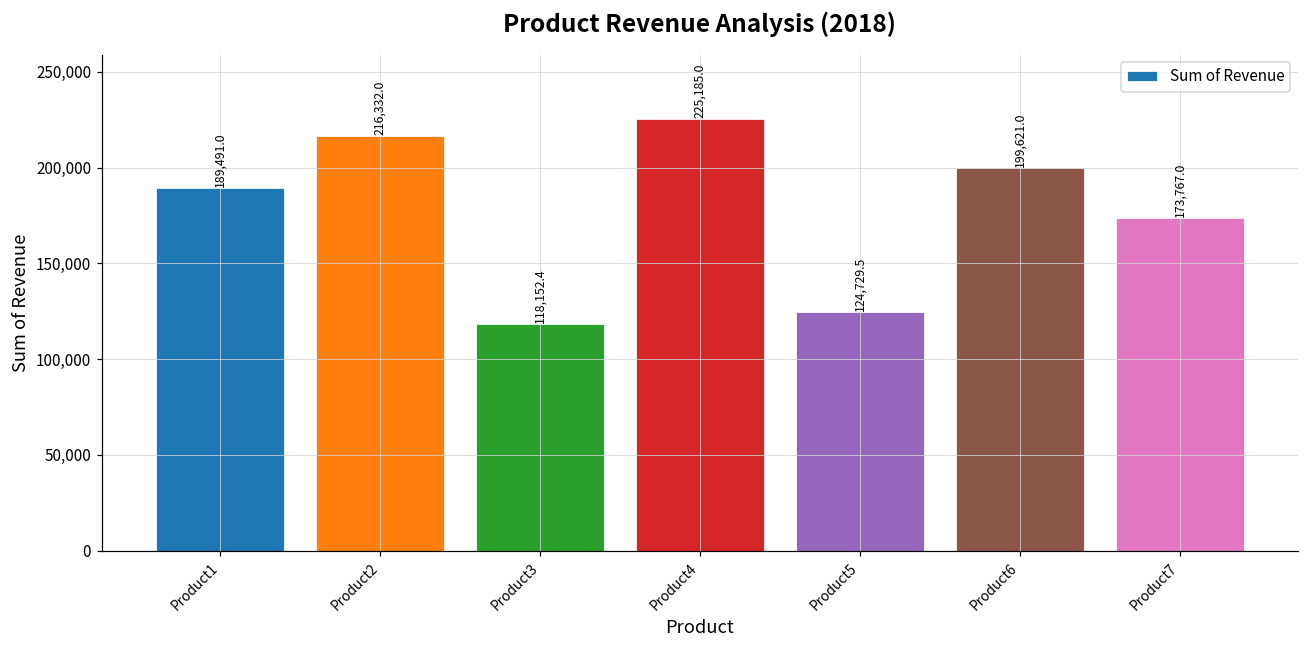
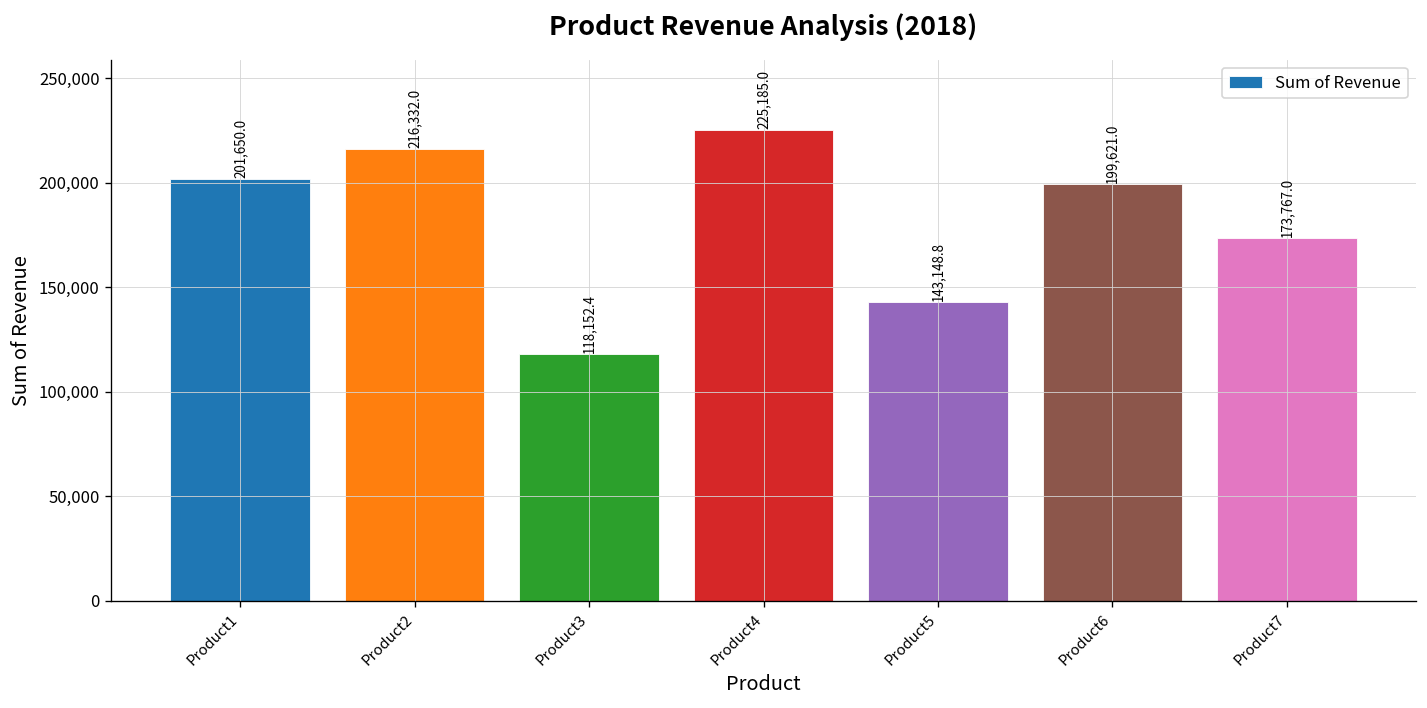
  {
-   "Product1": "189,491.0",
+   "Product1": "201,650.0",
    "Product2": "216,332.0",
    "Product3": "118,152.4",
    "Product4": "225,185.0",
-   "Product5": "124,729.5",
+   "Product5": "143,148.8",
    "Product6": "199,621.0",
    "Product7": "173,767.0"
  }
